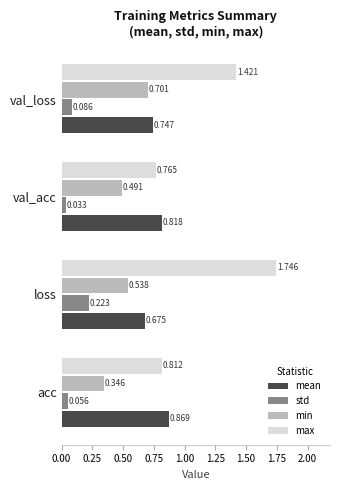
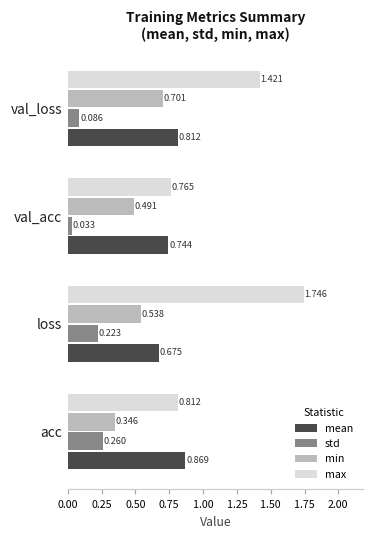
  {
    "mean": {
-     "val_loss": 0.747,
-     "val_acc": 0.818,
+     "val_loss": 0.812,
+     "val_acc": 0.744,
      "loss": 0.675,
      "acc": 0.869
    },
    "std": {
      "val_loss": 0.086,
      "val_acc": 0.033,
      "loss": 0.223,
-     "acc": 0.056
+     "acc": 0.260
    }
  }
